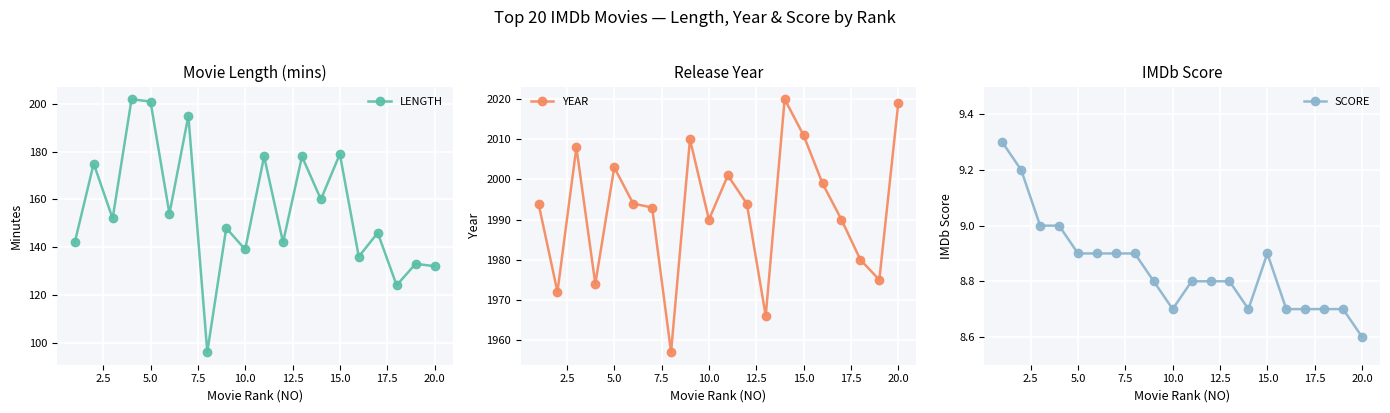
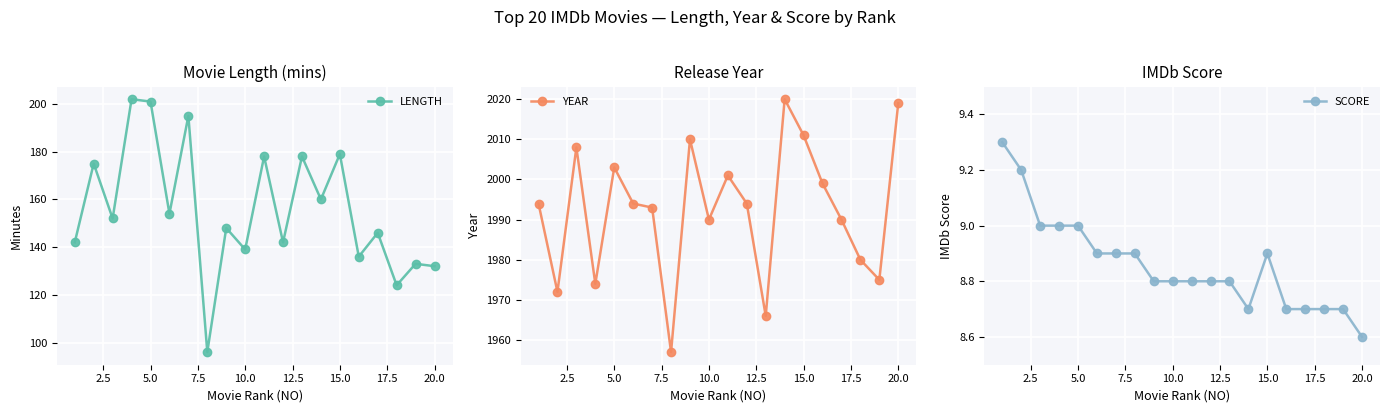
  {
    "Movie Length (mins)": {
      "5.0": 201,
      "10.0": 139,
      "15.0": 179,
      "20.0": 132
    },
    "Release Year": {
      "5.0": 2003,
      "10.0": 1990,
      "15.0": 2011,
      "20.0": 2019
    },
    "IMDb Score": {
-     "5.0": 8.9,
-     "10.0": 8.7,
+     "5.0": 9.0,
+     "10.0": 8.8,
      "15.0": 8.9,
      "20.0": 8.6
    }
  }
